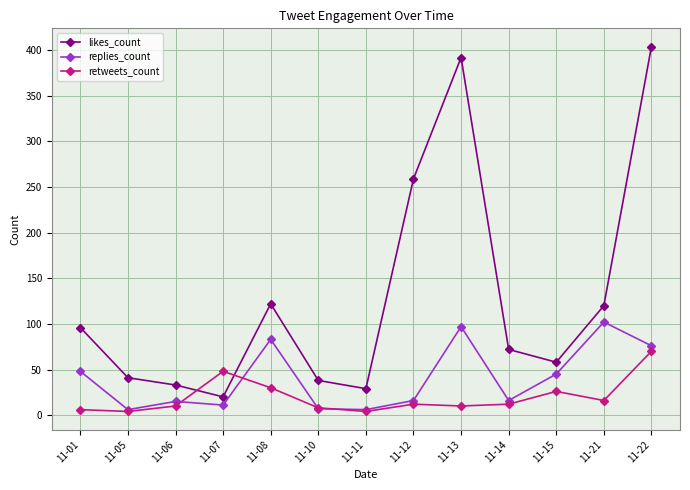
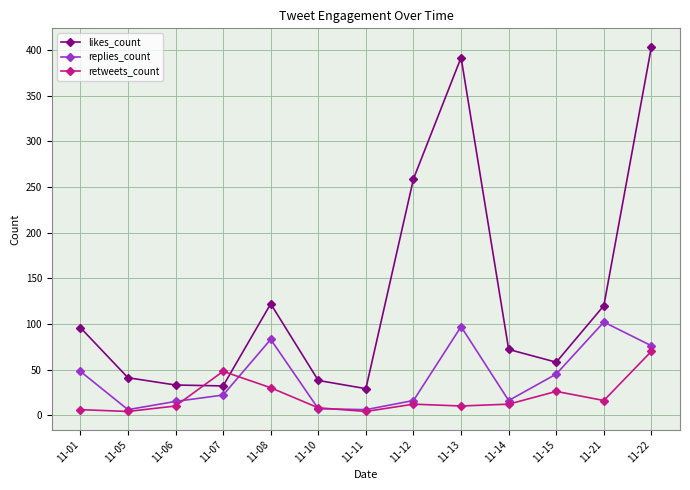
  {
    "likes_count": {
      "11-01": 100,
      "11-05": 40,
      "11-06": 30,
-     "11-07": 20,
+     "11-07": 30,
      "11-08": 120,
      "11-10": 40,
      "11-11": 30,
      "11-12": 260,
      "11-13": 390,
      "11-14": 70,
      "11-15": 60,
      "11-21": 120,
      "11-22": 400
    },
    "replies_count": {
      "11-01": 50,
      "11-06": 20,
-     "11-07": 10,
+     "11-07": 20,
      "11-08": 80,
      "11-12": 20,
      "11-13": 100,
      "11-14": 20,
      "11-15": 50,
      "11-21": 100,
      "11-22": 80
    },
    "retweets_count": {
      "11-01": 10,
      "11-06": 10,
      "11-07": 50,
      "11-08": 30,
      "11-12": 10,
      "11-13": 10,
      "11-14": 10,
      "11-15": 30,
      "11-21": 20,
      "11-22": 70
    }
  }
